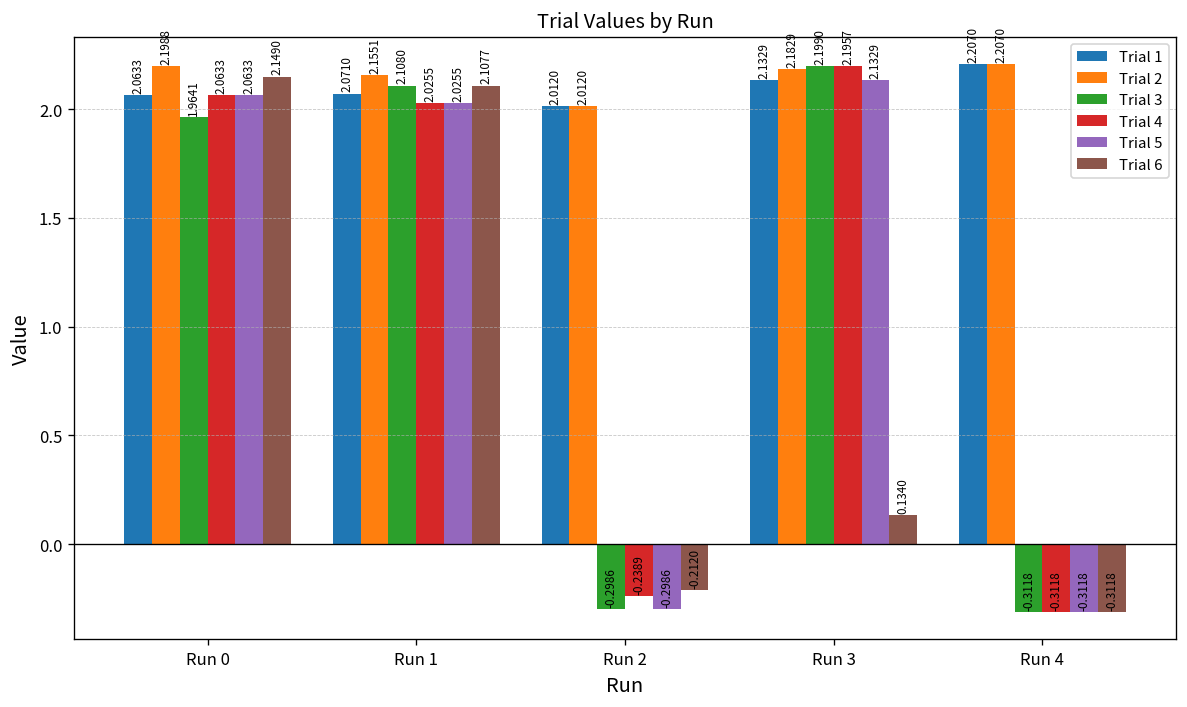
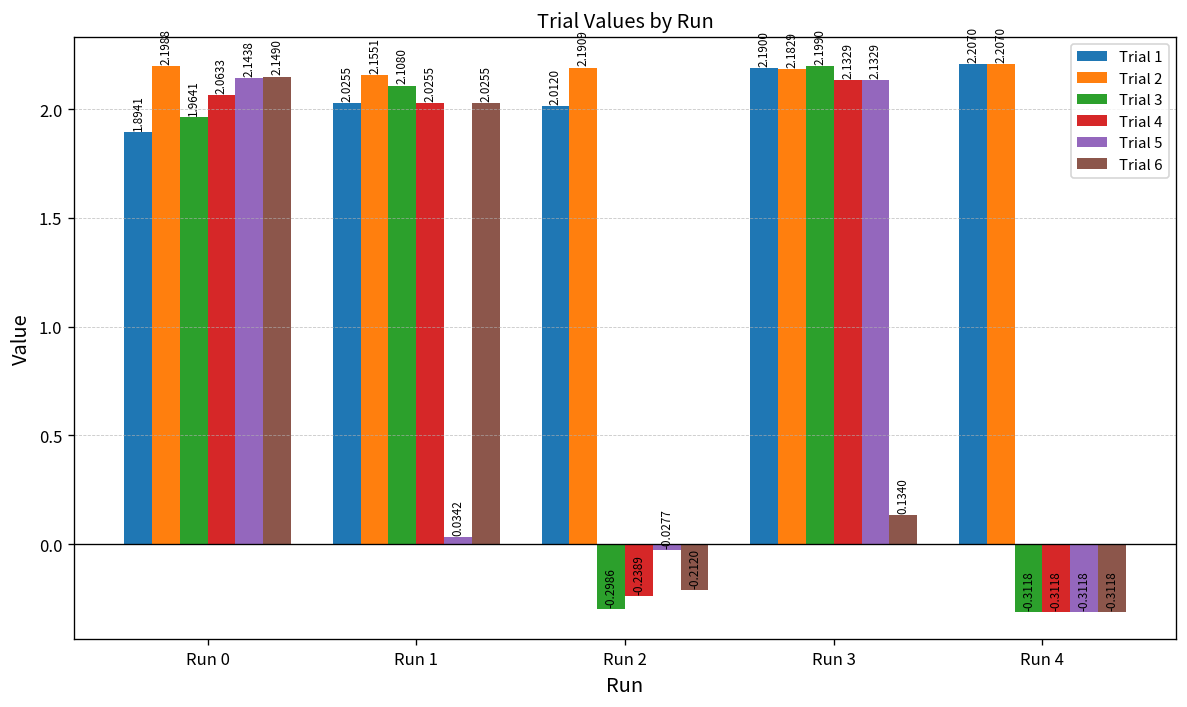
  {
    "Trial 1": {
-     "Run 0": 2.0633,
-     "Run 1": 2.0710,
+     "Run 0": 1.8941,
+     "Run 1": 2.0255,
      "Run 2": 2.0120,
-     "Run 3": 2.1329,
+     "Run 3": 2.1900,
      "Run 4": 2.2070
    },
    "Trial 2": {
      "Run 0": 2.1988,
      "Run 1": 2.1551,
-     "Run 2": 2.0120,
+     "Run 2": 2.1909,
      "Run 3": 2.1829,
      "Run 4": 2.2070
    },
    "Trial 3": {
      "Run 0": 1.9641,
      "Run 1": 2.1080,
      "Run 2": -0.2986,
      "Run 3": 2.1990,
      "Run 4": -0.3118
    },
    "Trial 4": {
      "Run 0": 2.0633,
      "Run 1": 2.0255,
      "Run 2": -0.2389,
-     "Run 3": 2.1957,
+     "Run 3": 2.1329,
      "Run 4": -0.3118
    },
    "Trial 5": {
-     "Run 0": 2.0633,
-     "Run 1": 2.0255,
-     "Run 2": -0.2986,
+     "Run 0": 2.1438,
+     "Run 1": 0.0342,
+     "Run 2": -0.0277,
      "Run 3": 2.1329,
      "Run 4": -0.3118
    },
    "Trial 6": {
      "Run 0": 2.1490,
-     "Run 1": 2.1077,
+     "Run 1": 2.0255,
      "Run 2": -0.2120,
      "Run 3": 0.1340,
      "Run 4": -0.3118
    }
  }
